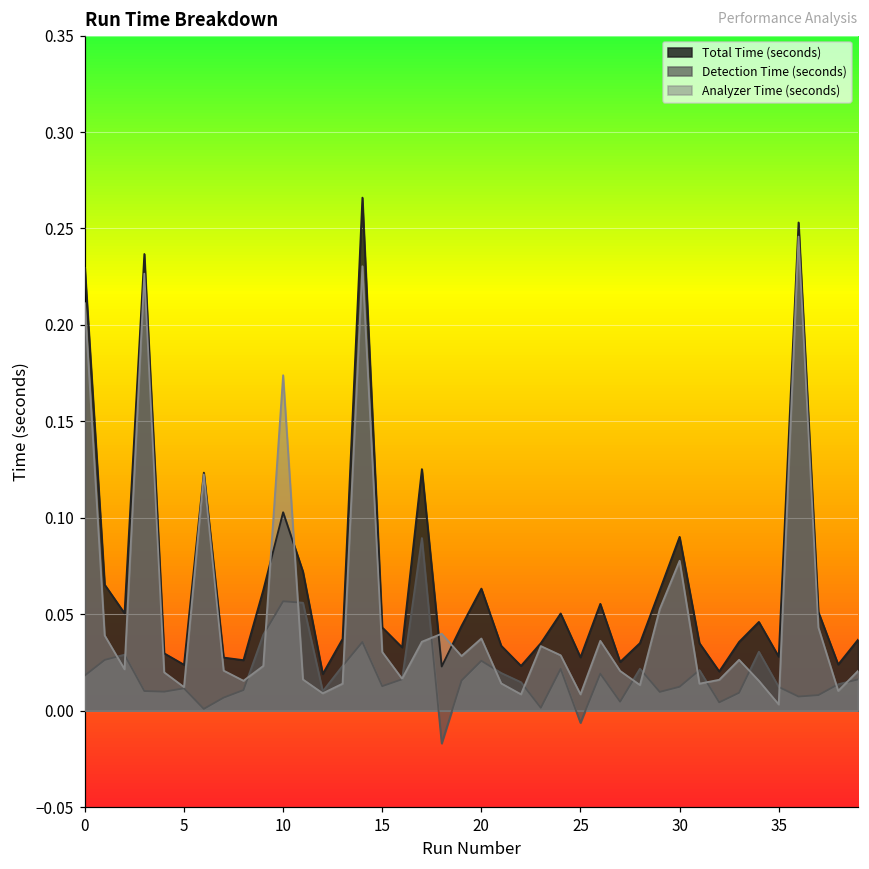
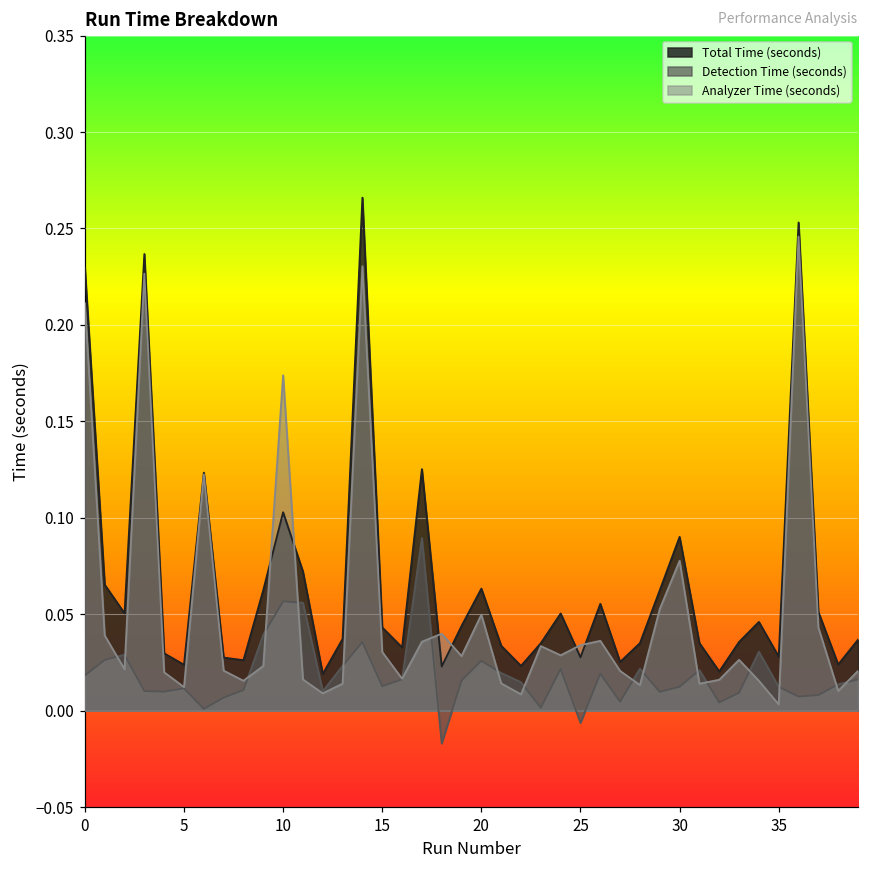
  {
    "Analyzer Time (seconds)": {
      "0": 0.211,
      "10": 0.174,
      "15": 0.030,
-     "20": 0.037,
-     "25": 0.008,
+     "20": 0.050,
+     "25": 0.034,
      "30": 0.078,
      "35": 0.003
    }
  }
